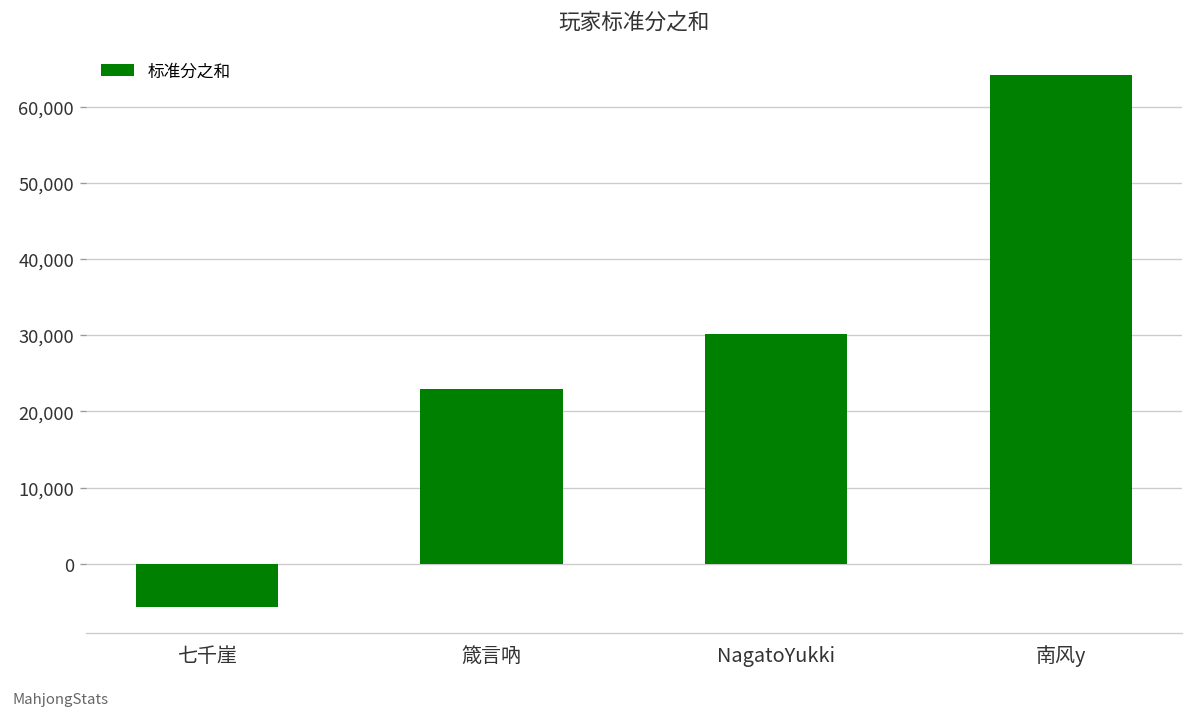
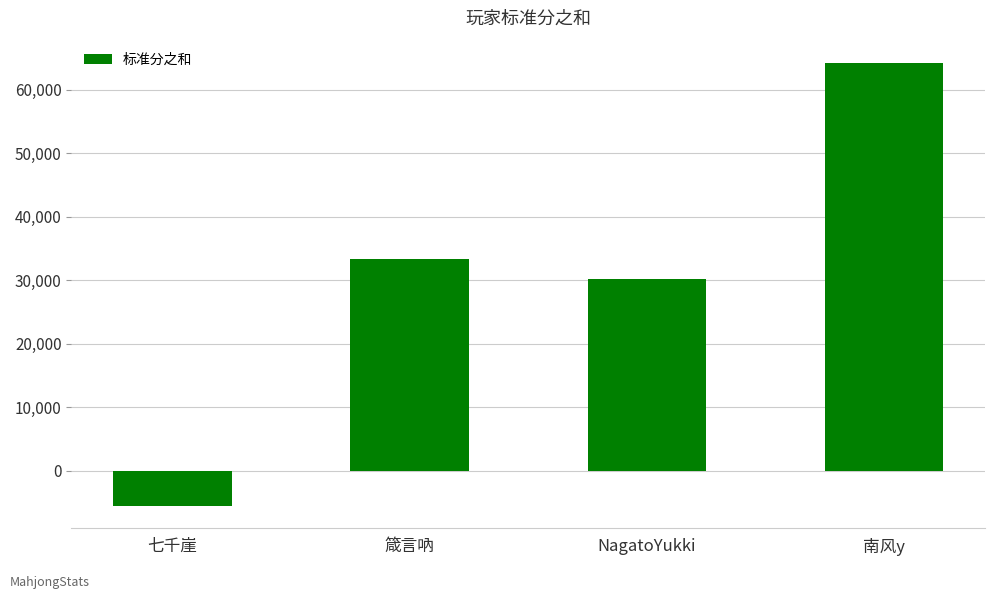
  {
    "七千崖": "-6,000",
-   "箴言吶": "23,000",
+   "箴言吶": "33,000",
    "NagatoYukki": "30,000",
    "南风y": "64,000"
  }
